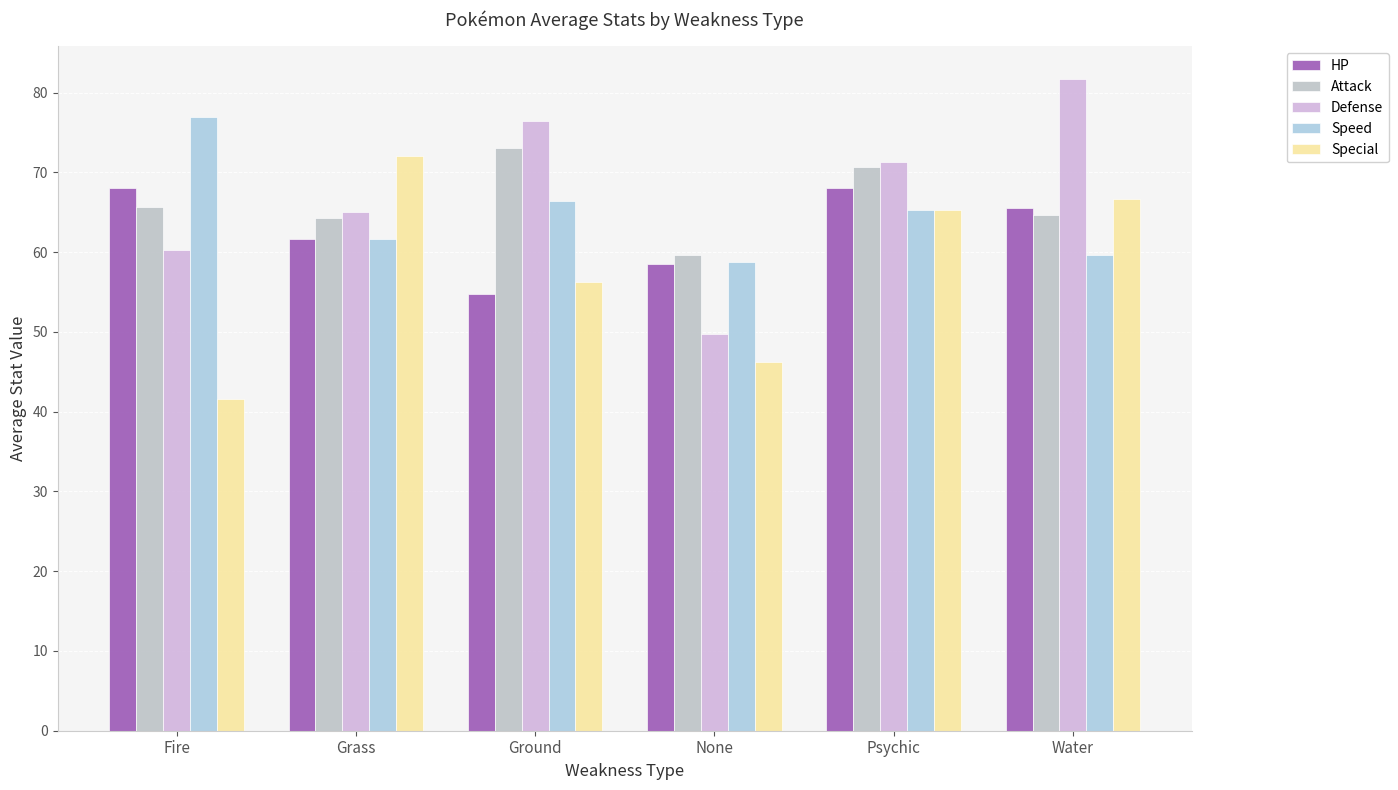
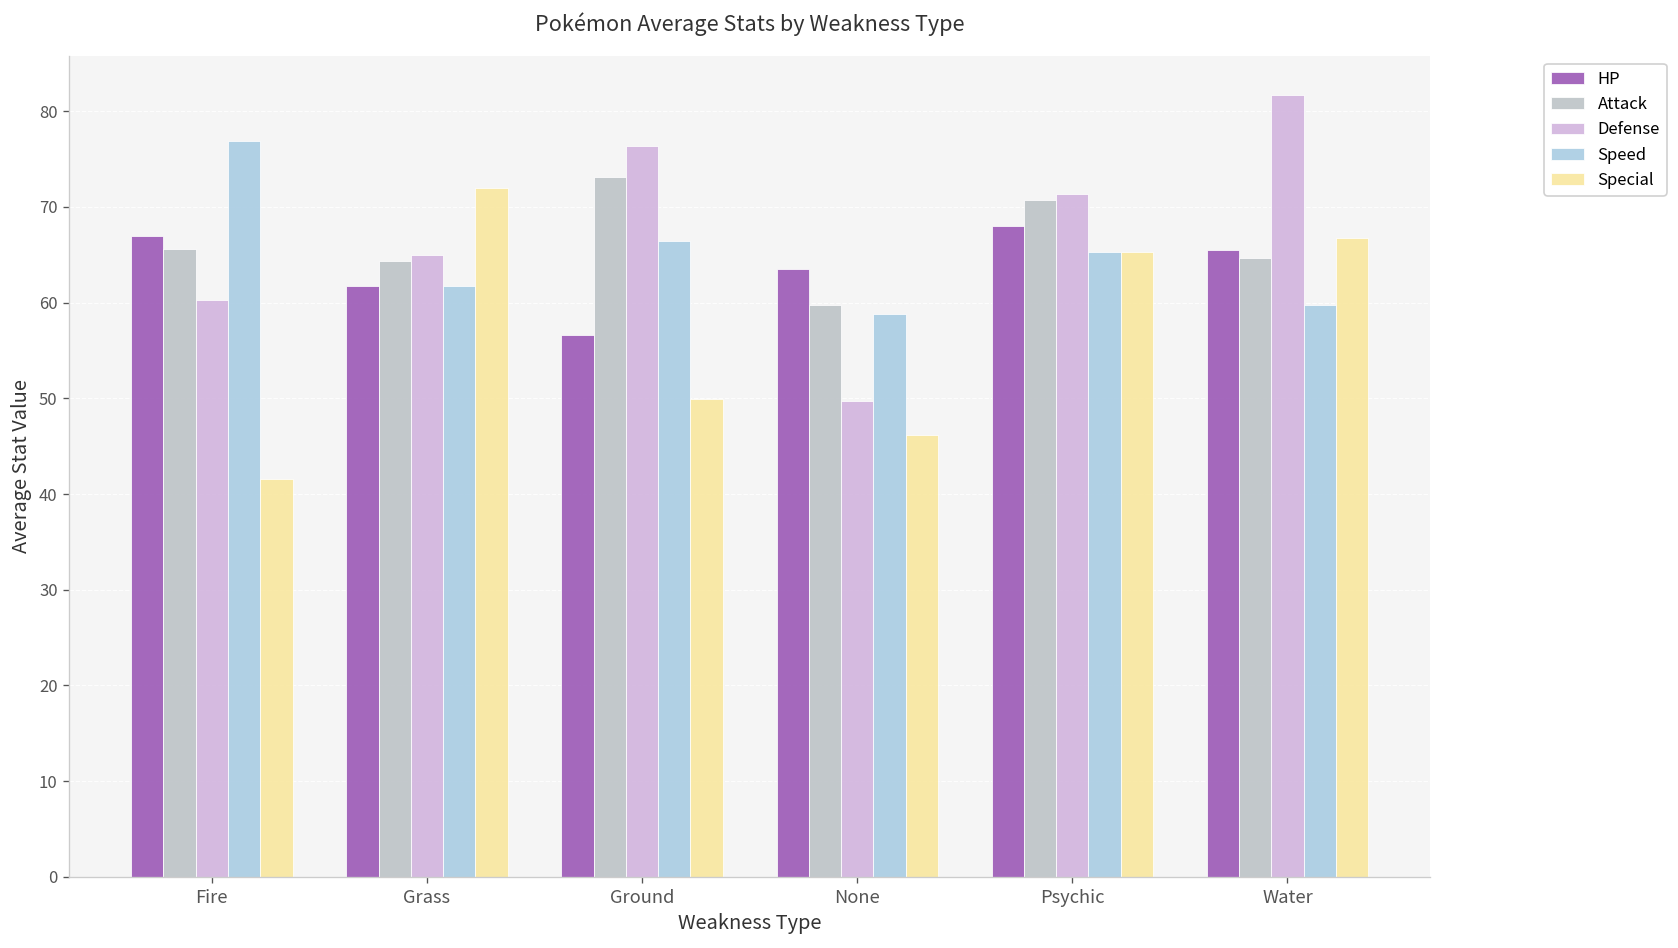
  {
    "HP": {
-     "Fire": 68,
+     "Fire": 67,
      "Grass": 62,
-     "Ground": 55,
-     "None": 59,
+     "Ground": 57,
+     "None": 64,
      "Psychic": 68,
      "Water": 66
    },
    "Special": {
      "Fire": 42,
      "Grass": 72,
-     "Ground": 56,
+     "Ground": 50,
      "None": 46,
      "Psychic": 65,
      "Water": 67
    }
  }
